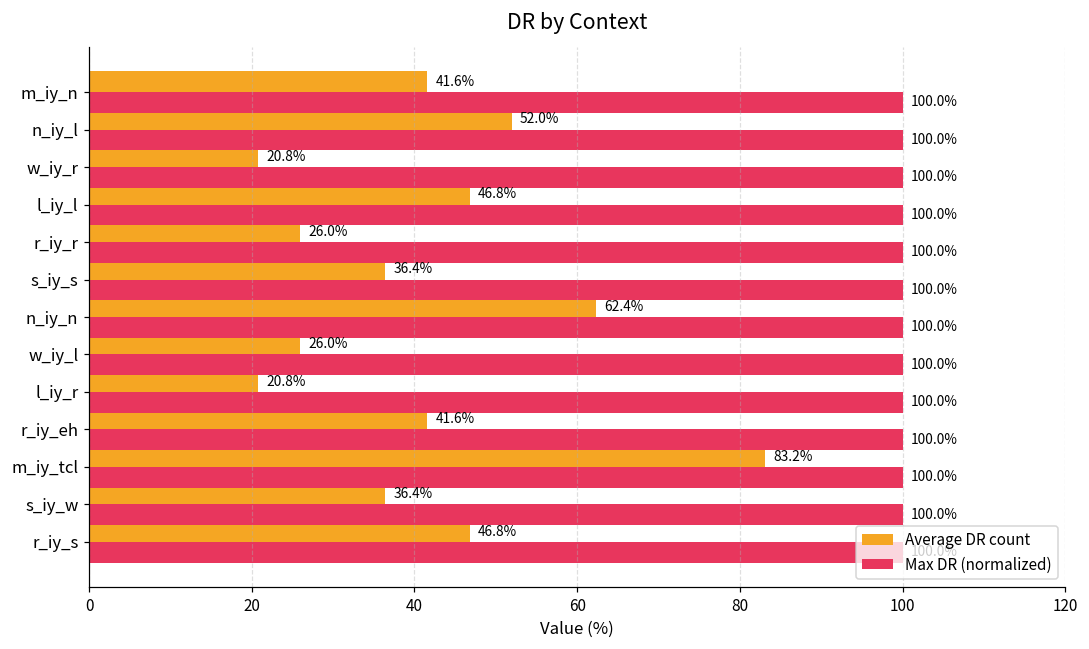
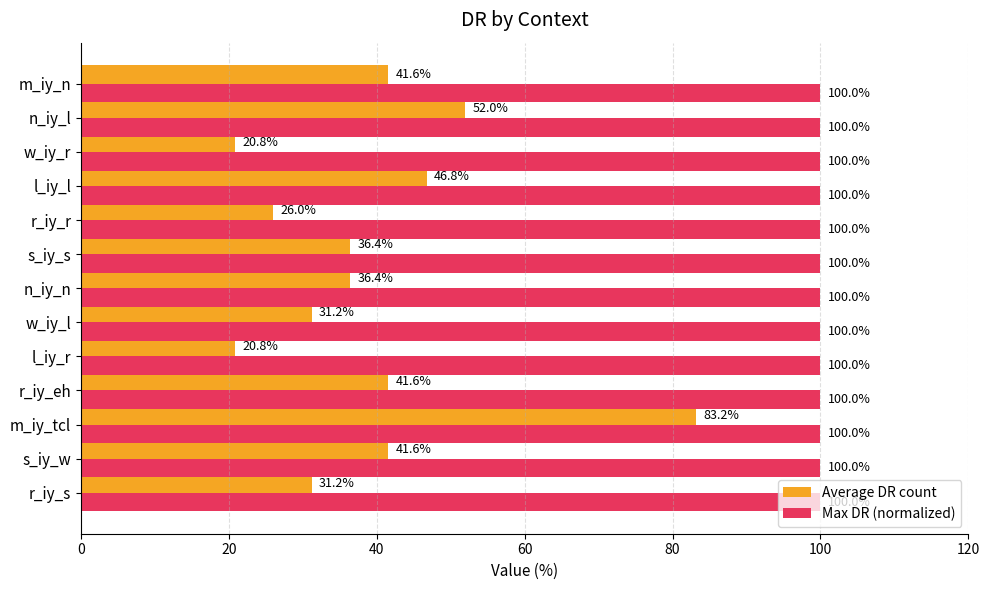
  {
    "Average DR count": {
      "m_iy_n": "41.6%",
      "n_iy_l": "52.0%",
      "w_iy_r": "20.8%",
      "l_iy_l": "46.8%",
      "r_iy_r": "26.0%",
      "s_iy_s": "36.4%",
-     "n_iy_n": "62.4%",
-     "w_iy_l": "26.0%",
+     "n_iy_n": "36.4%",
+     "w_iy_l": "31.2%",
      "l_iy_r": "20.8%",
      "r_iy_eh": "41.6%",
      "m_iy_tcl": "83.2%",
-     "s_iy_w": "36.4%",
-     "r_iy_s": "46.8%"
+     "s_iy_w": "41.6%",
+     "r_iy_s": "31.2%"
    },
    "Max DR (normalized)": {
      "m_iy_n": "100.0%",
      "n_iy_l": "100.0%",
      "w_iy_r": "100.0%",
      "l_iy_l": "100.0%",
      "r_iy_r": "100.0%",
      "s_iy_s": "100.0%",
      "n_iy_n": "100.0%",
      "w_iy_l": "100.0%",
      "l_iy_r": "100.0%",
      "r_iy_eh": "100.0%",
      "m_iy_tcl": "100.0%",
      "s_iy_w": "100.0%"
    }
  }
